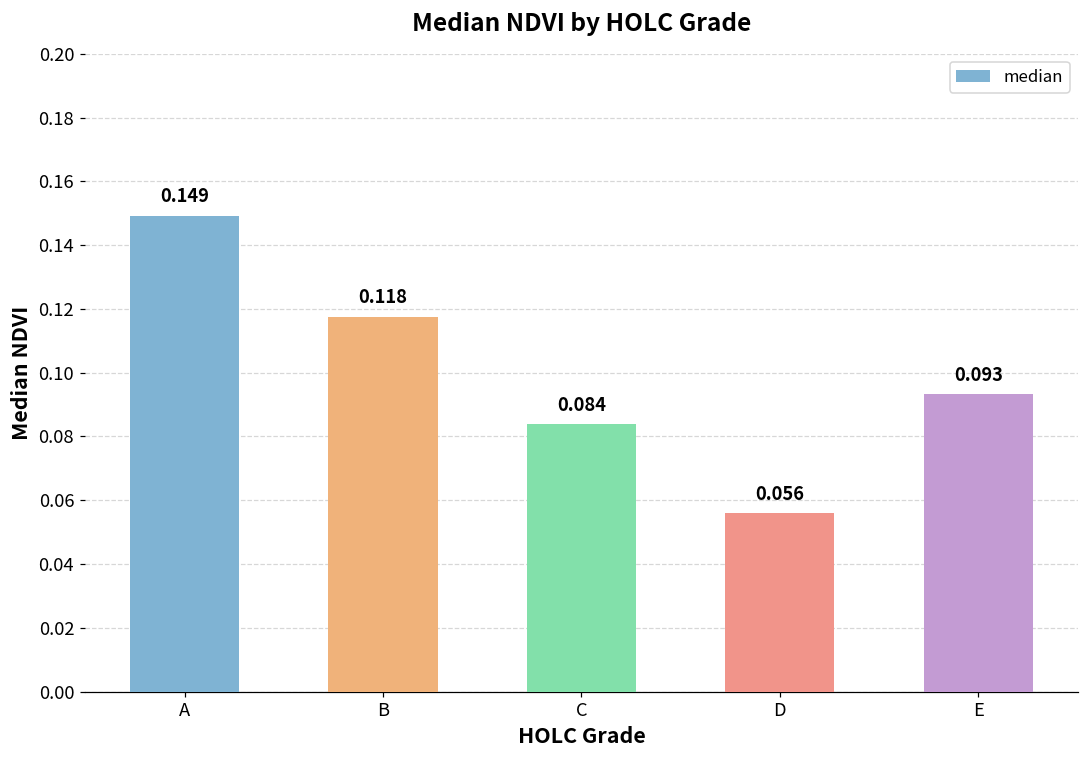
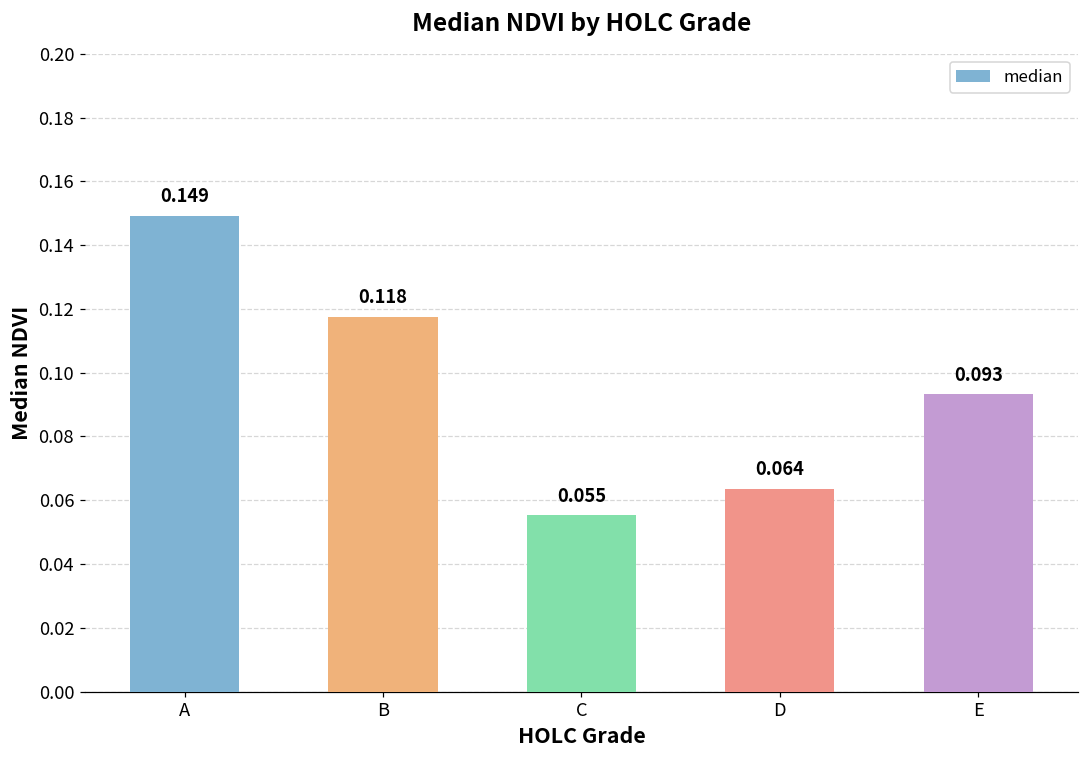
  {
    "A": 0.149,
    "B": 0.118,
-   "C": 0.084,
-   "D": 0.056,
+   "C": 0.055,
+   "D": 0.064,
    "E": 0.093
  }
